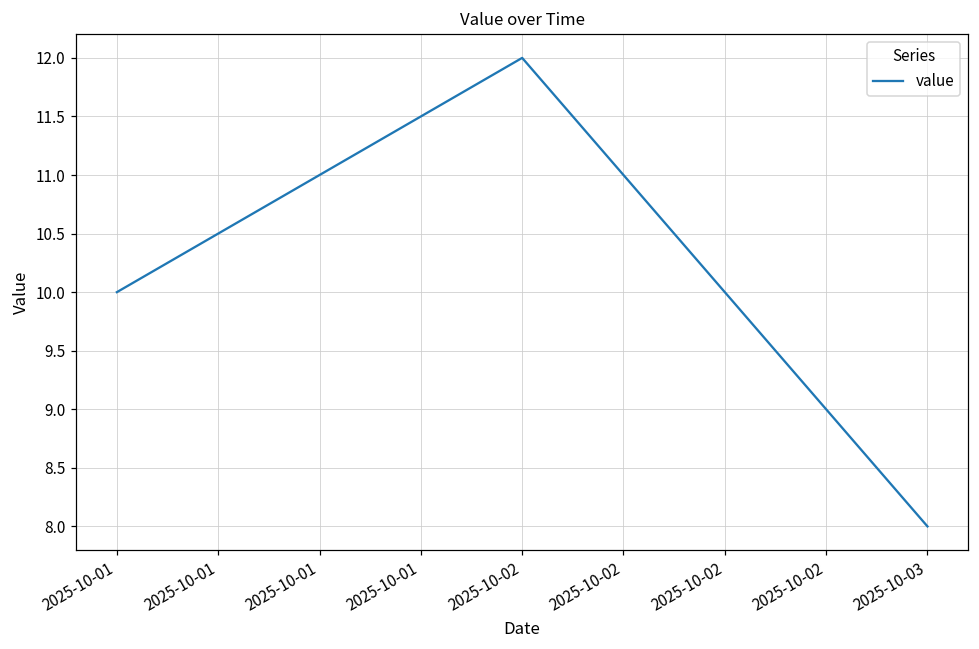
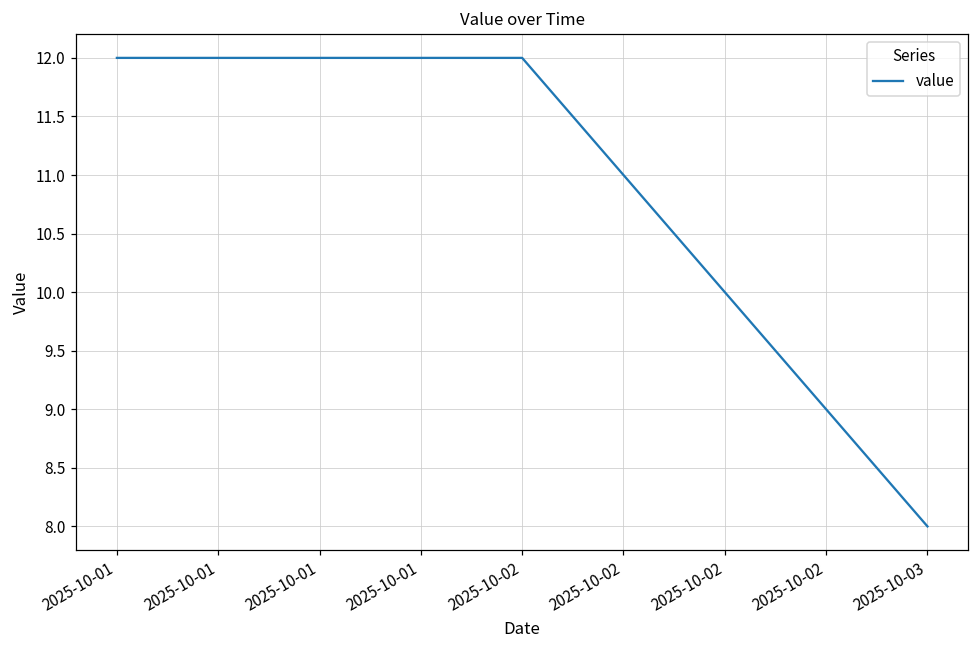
  {
-   "2025-10-01": 10,
+   "2025-10-01": 12,
    "2025-10-02": 12,
    "2025-10-03": 8
  }
